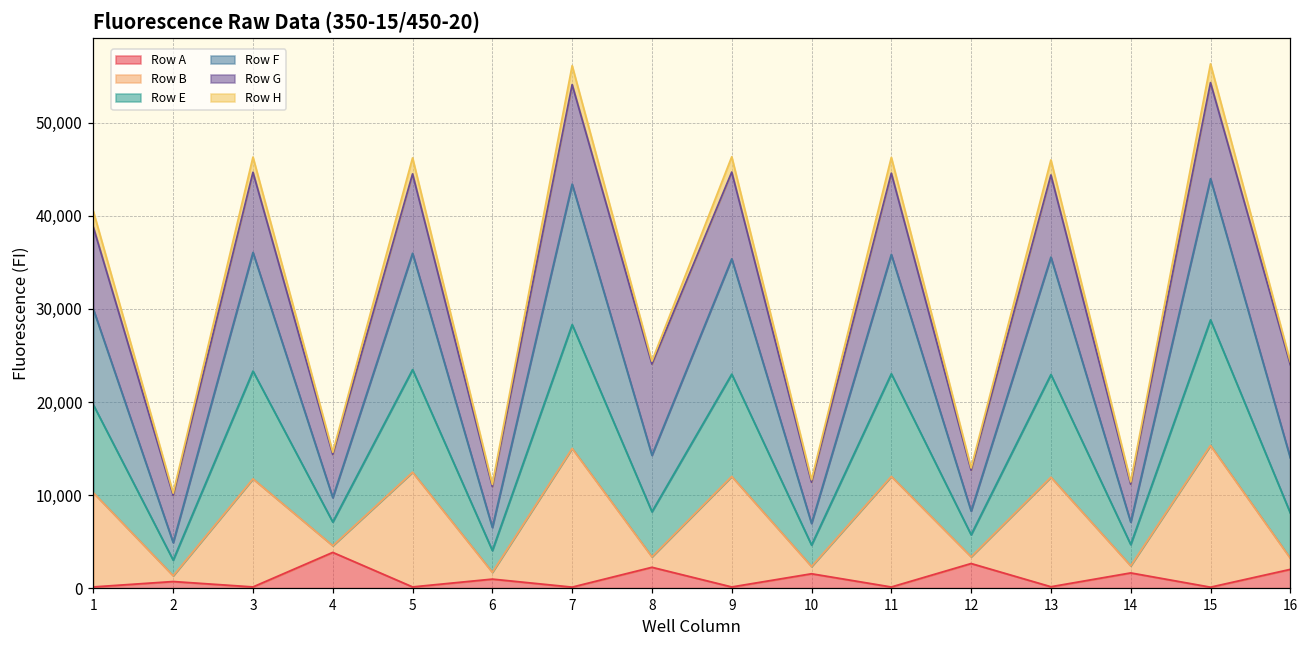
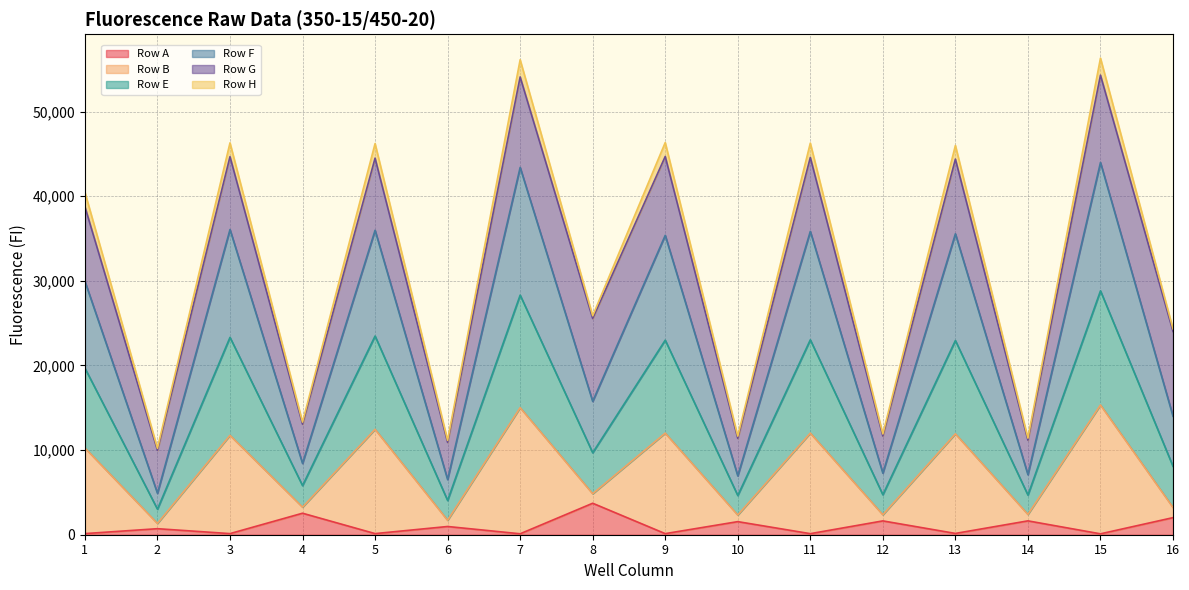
  {
    "Row A": {
      "1": "0",
      "2": "1,000",
      "3": "0",
-     "4": "4,000",
+     "4": "3,000",
      "5": "0",
      "6": "1,000",
      "7": "0",
-     "8": "2,000",
+     "8": "4,000",
      "9": "0",
      "10": "2,000",
      "11": "0",
-     "12": "3,000",
+     "12": "2,000",
      "13": "0",
      "14": "2,000",
      "15": "0",
      "16": "2,000"
    }
  }
